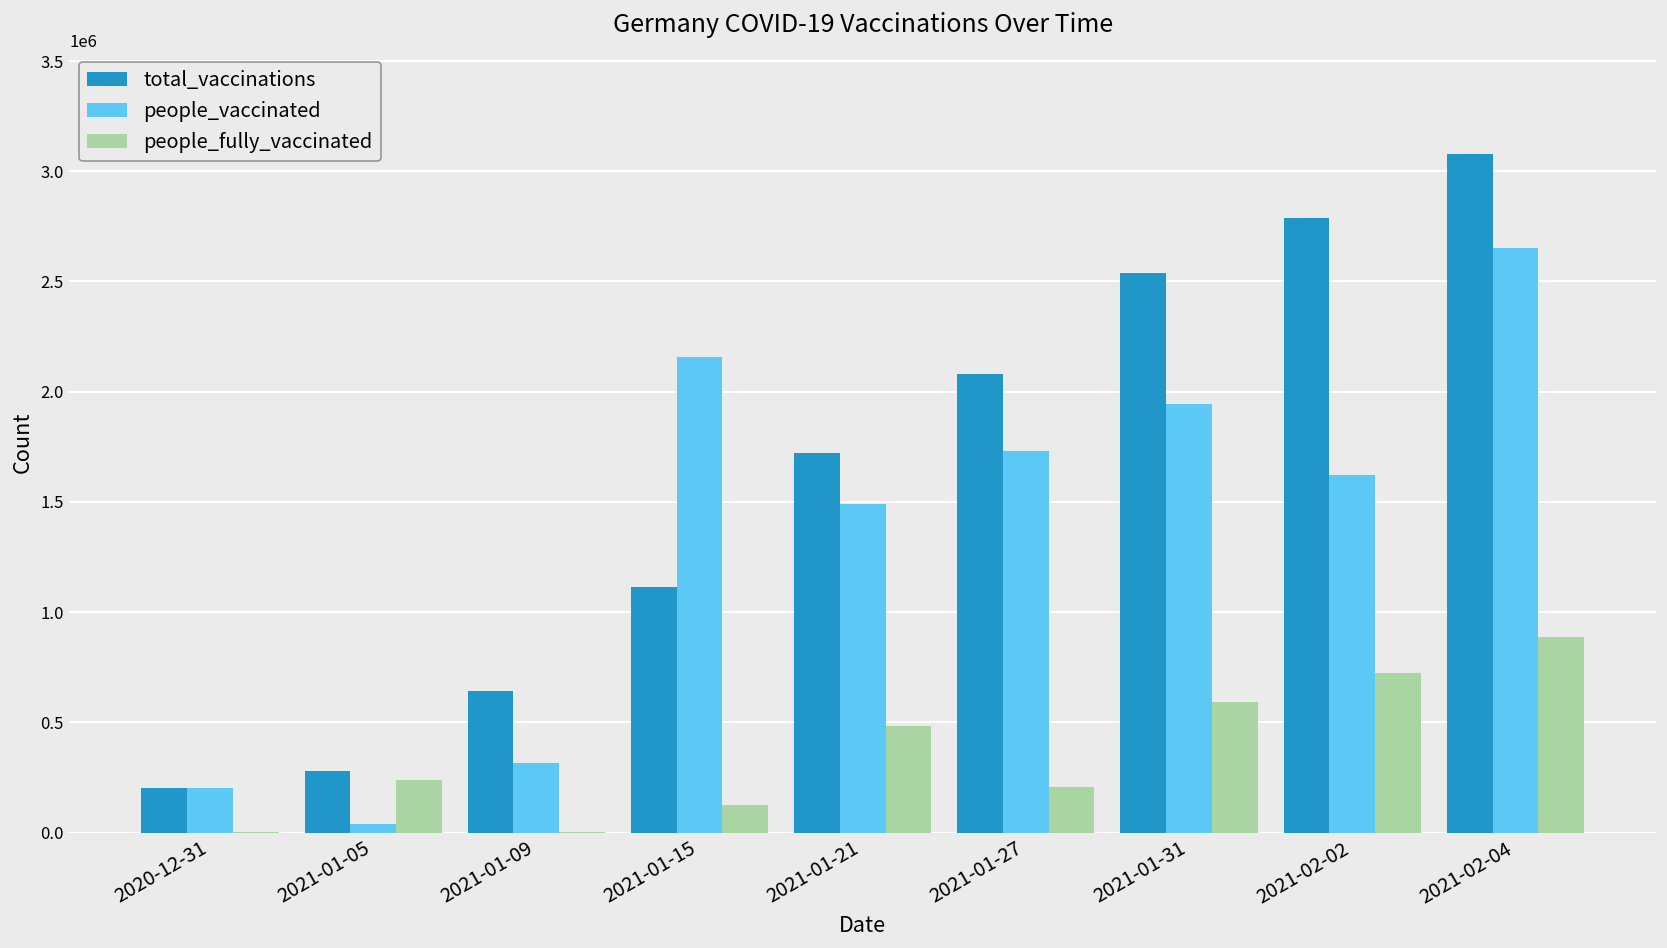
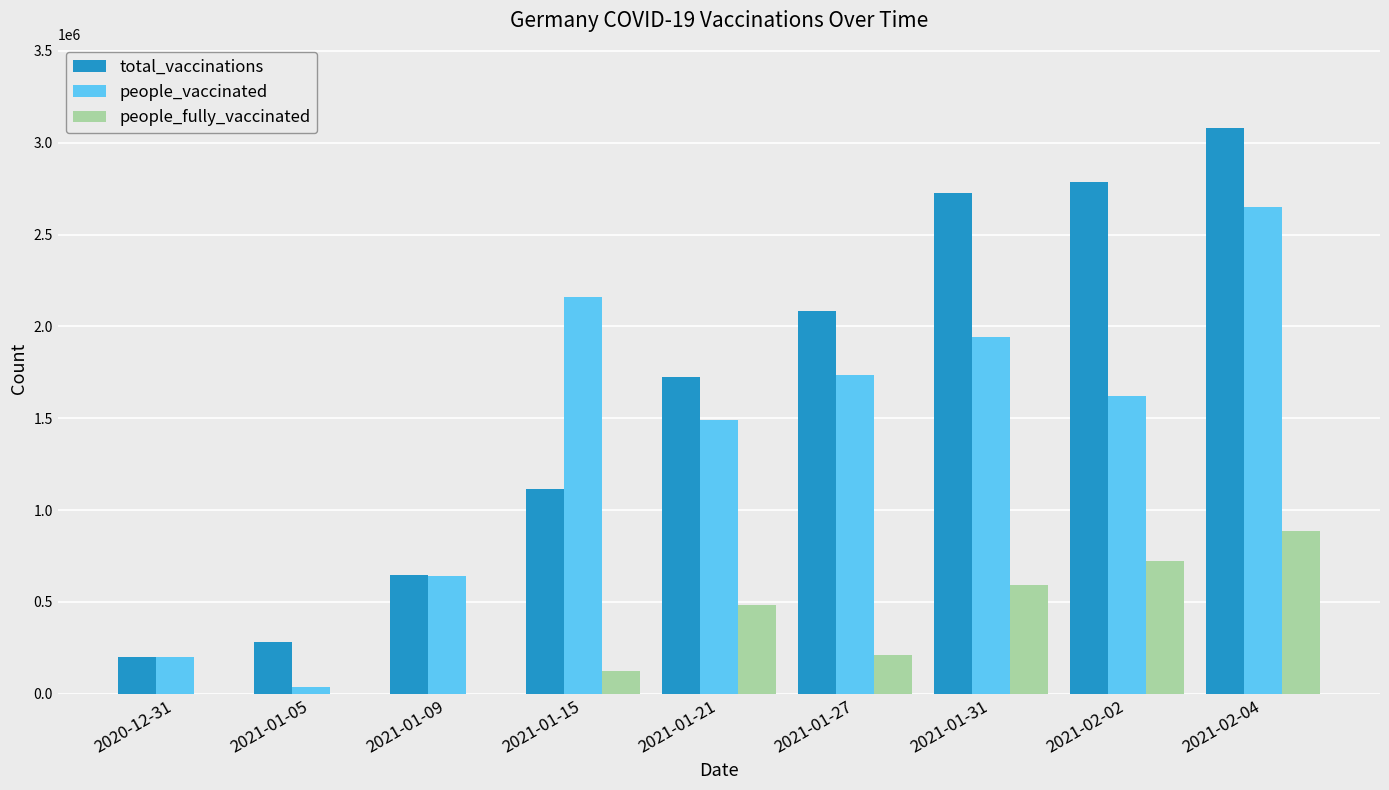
  {
    "total_vaccinations": {
      "2020-12-31": 200000,
      "2021-01-05": 280000,
      "2021-01-09": 640000,
      "2021-01-15": 1110000,
      "2021-01-21": 1720000,
      "2021-01-27": 2080000,
-     "2021-01-31": 2540000,
+     "2021-01-31": 2730000,
      "2021-02-02": 2790000,
      "2021-02-04": 3080000
    },
    "people_vaccinated": {
      "2020-12-31": 200000,
      "2021-01-05": 40000,
-     "2021-01-09": 310000,
+     "2021-01-09": 640000,
      "2021-01-15": 2160000,
      "2021-01-21": 1490000,
      "2021-01-27": 1730000,
      "2021-01-31": 1940000,
      "2021-02-02": 1620000,
      "2021-02-04": 2650000
    },
    "people_fully_vaccinated": {
-     "2021-01-05": 240000,
+     "2021-01-05": 0,
      "2021-01-15": 120000,
      "2021-01-21": 480000,
      "2021-01-27": 210000,
      "2021-01-31": 590000,
      "2021-02-02": 720000,
      "2021-02-04": 890000
    }
  }
